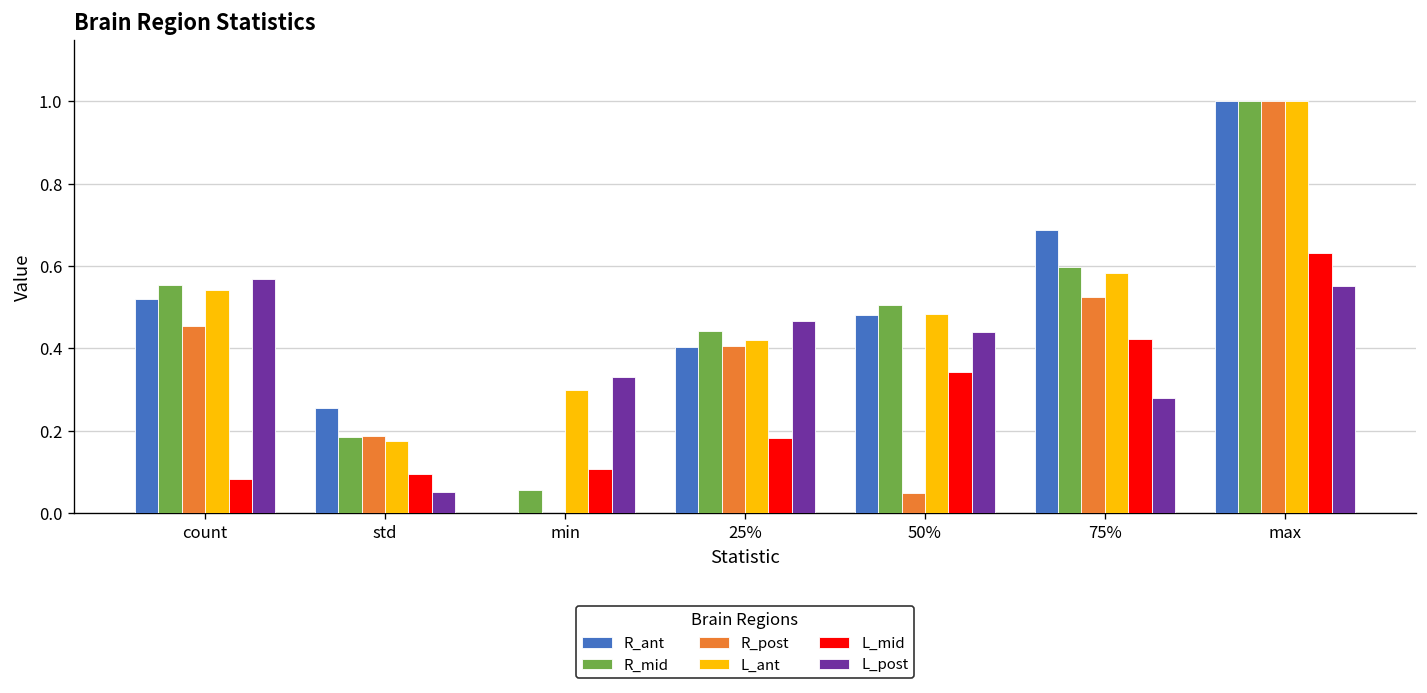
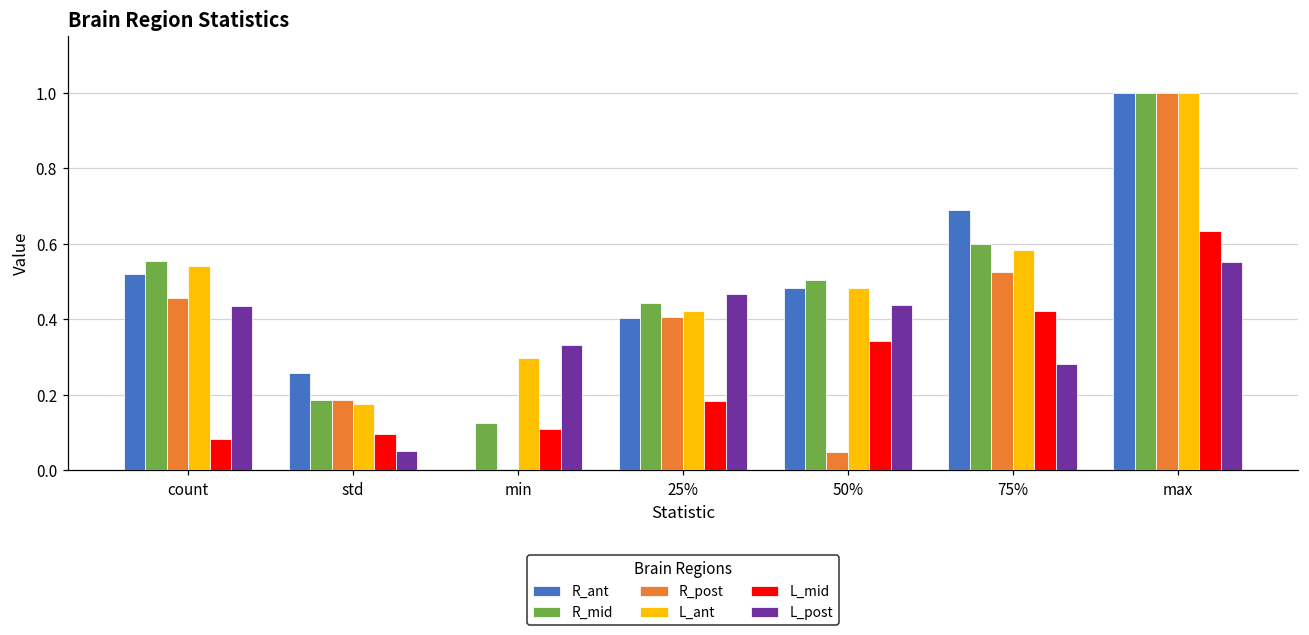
  {
    "R_ant": {
      "count": 0.52,
      "std": 0.26,
      "min": 0.00,
      "25%": 0.40,
      "50%": 0.48,
      "75%": 0.69,
      "max": 1.00
    },
    "R_mid": {
      "count": 0.55,
      "std": 0.19,
-     "min": 0.06,
+     "min": 0.12,
      "25%": 0.44,
      "50%": 0.50,
      "75%": 0.60,
      "max": 1.00
    },
    "R_post": {
      "count": 0.46,
      "std": 0.19,
      "min": 0.00,
      "25%": 0.41,
      "50%": 0.05,
      "75%": 0.53,
      "max": 1.00
    },
    "L_ant": {
      "count": 0.54,
      "std": 0.18,
      "min": 0.30,
      "25%": 0.42,
      "50%": 0.48,
      "75%": 0.58,
      "max": 1.00
    },
    "L_mid": {
      "count": 0.08,
      "std": 0.10,
      "min": 0.11,
      "25%": 0.18,
      "50%": 0.34,
      "75%": 0.42,
      "max": 0.63
    },
    "L_post": {
-     "count": 0.57,
+     "count": 0.43,
      "std": 0.05,
      "min": 0.33,
      "25%": 0.47,
      "50%": 0.44,
      "75%": 0.28,
      "max": 0.55
    }
  }
